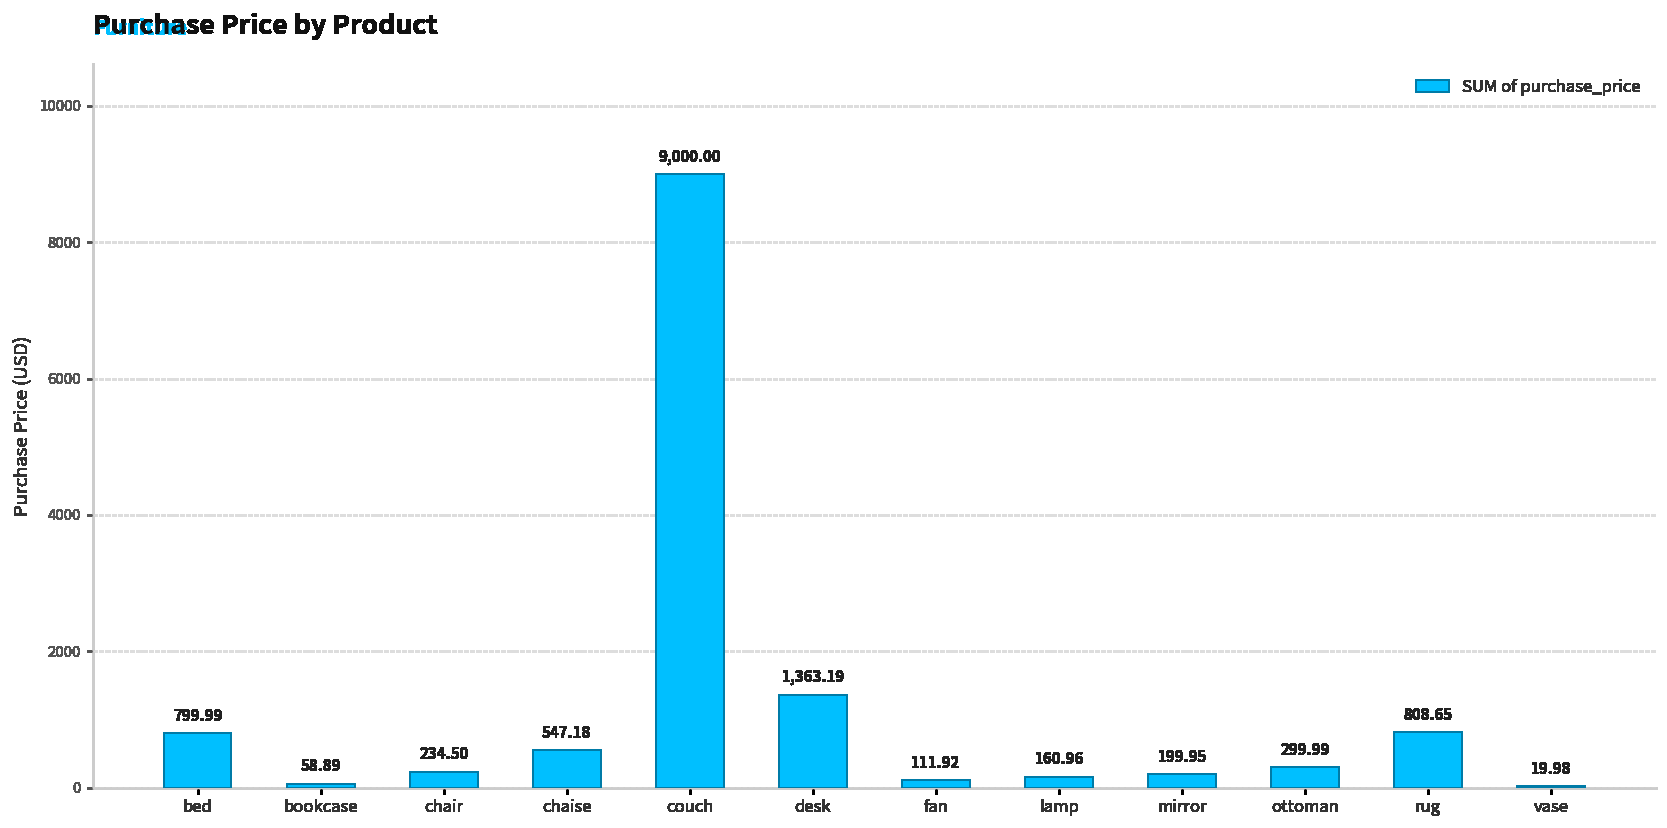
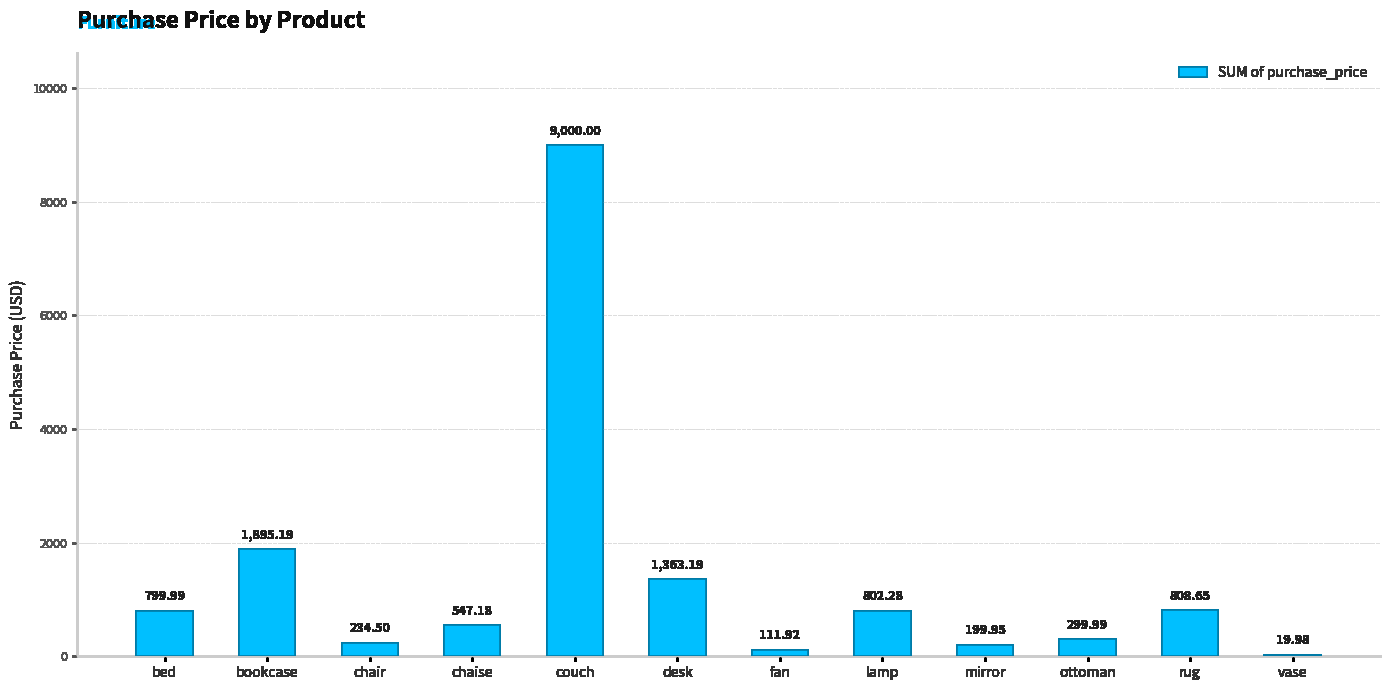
  {
    "bed": "799.99",
-   "bookcase": "58.89",
+   "bookcase": "1,895.19",
    "chair": "234.50",
    "chaise": "547.18",
    "couch": "9,000.00",
    "desk": "1,363.19",
    "fan": "111.92",
-   "lamp": "160.96",
+   "lamp": "802.28",
    "mirror": "199.95",
    "ottoman": "299.99",
    "rug": "808.65",
    "vase": "19.98"
  }
